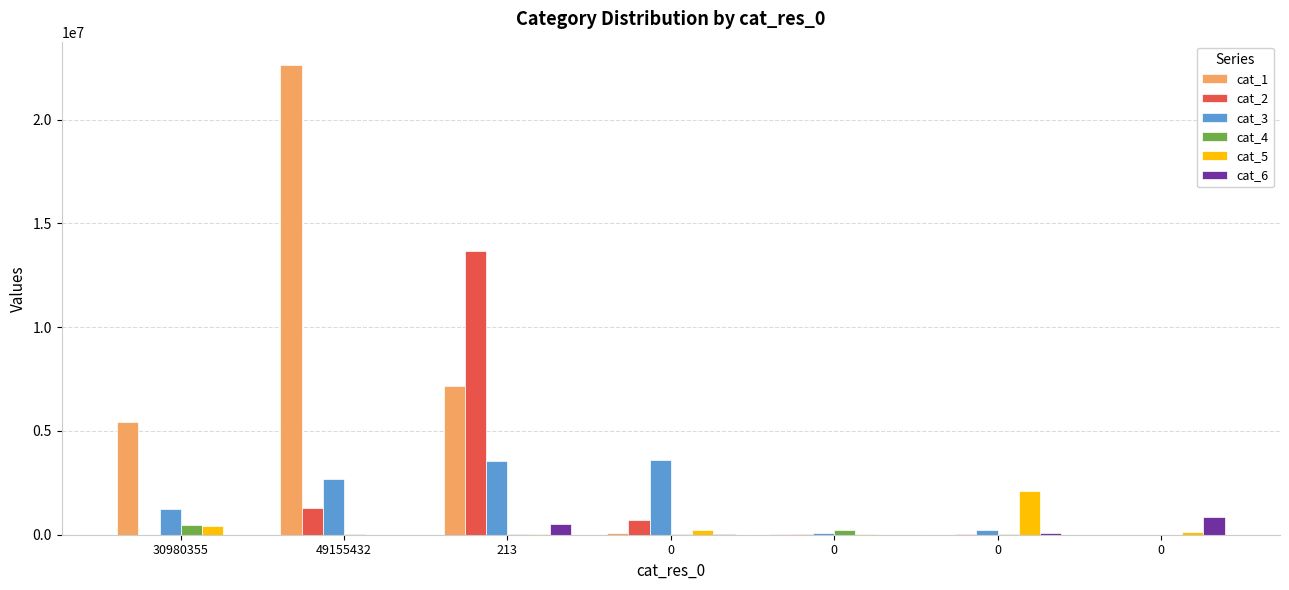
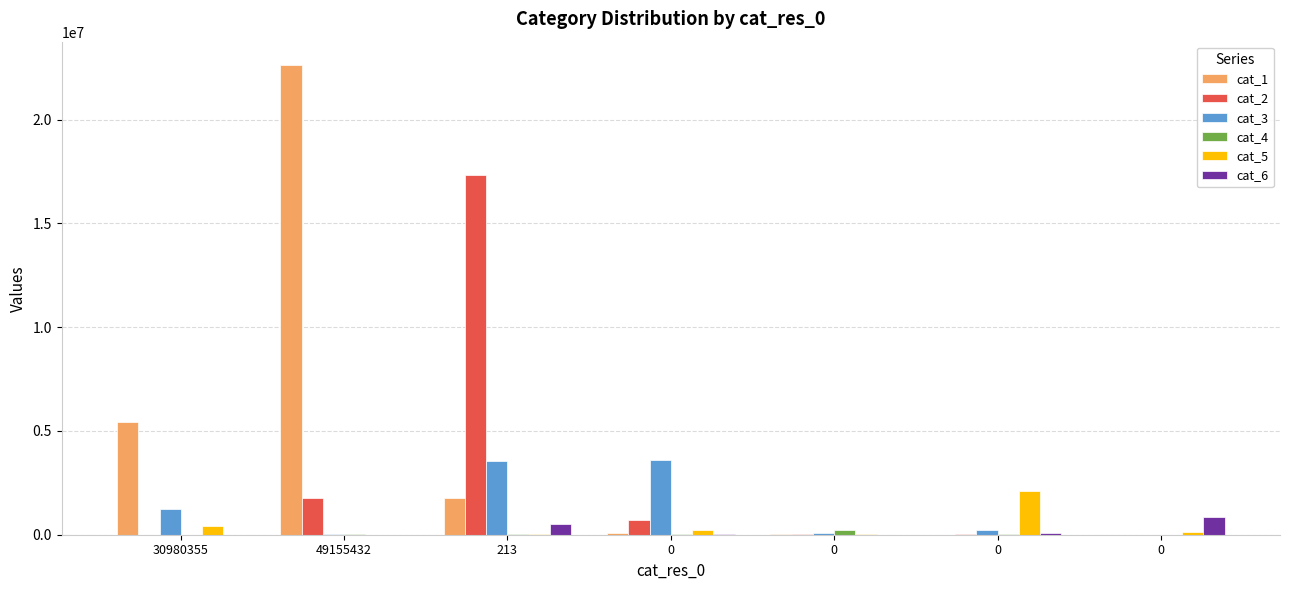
  {
    "cat_1": {
      "30980355": 5400000,
      "49155432": 22600000,
-     "213": 7200000
+     "213": 1800000
    },
    "cat_2": {
      "30980355": 0,
-     "49155432": 1300000,
-     "213": 13700000
+     "49155432": 1800000,
+     "213": 17300000
    },
    "cat_3": {
      "30980355": 1200000,
-     "49155432": 2700000,
+     "49155432": 0,
      "213": 3500000
    },
    "cat_4": {
-     "30980355": 500000
+     "30980355": 0
    },
    "cat_5": {
      "30980355": 400000
    },
    "cat_6": {
      "30980355": 0,
      "213": 500000
    }
  }
